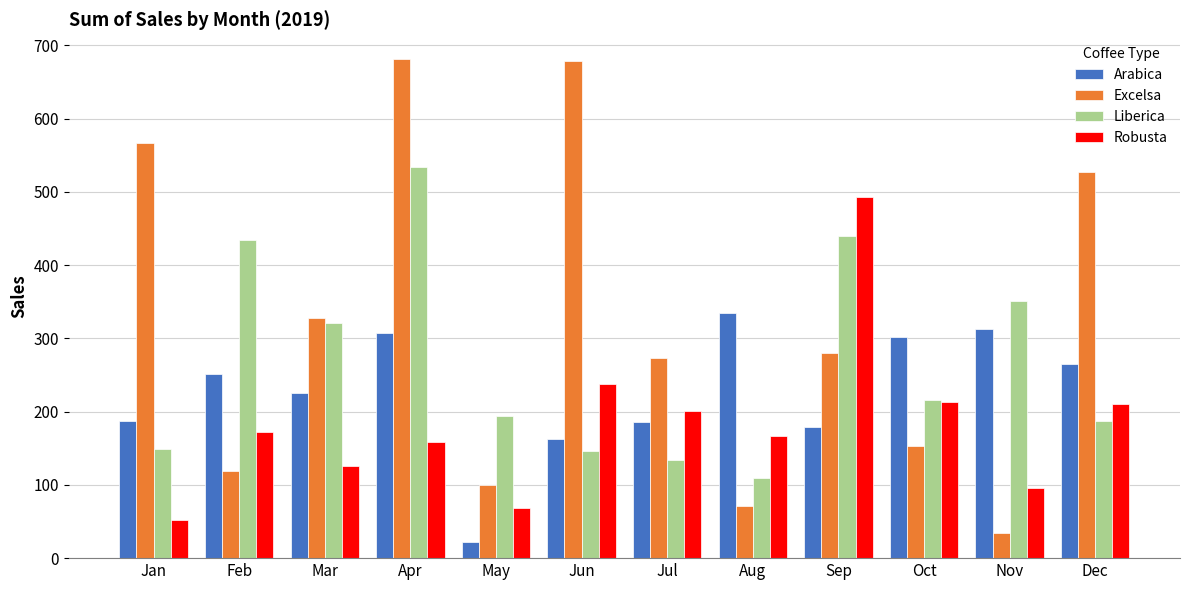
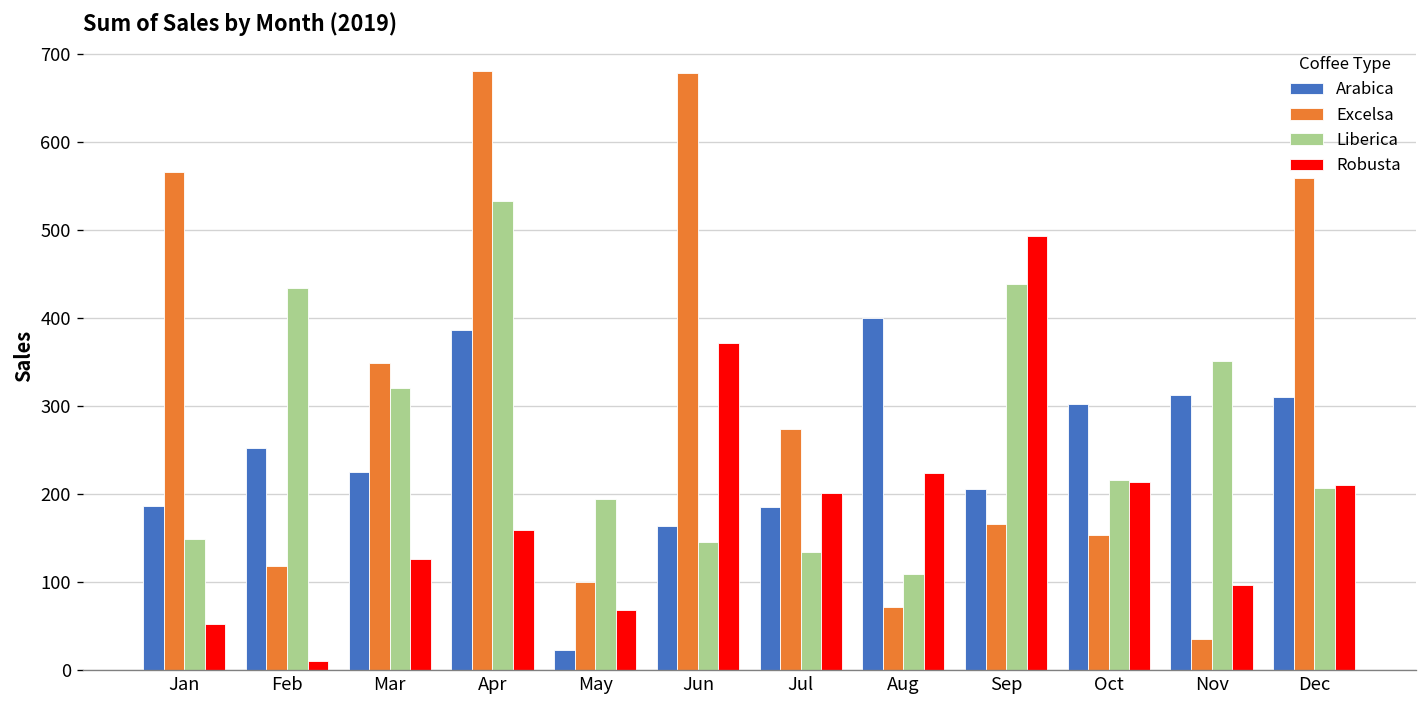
  {
    "Arabica": {
      "Jan": 190,
      "Feb": 250,
      "Mar": 220,
-     "Apr": 310,
+     "Apr": 390,
      "May": 20,
      "Jun": 160,
      "Jul": 190,
-     "Aug": 330,
-     "Sep": 180,
+     "Aug": 400,
+     "Sep": 210,
      "Oct": 300,
      "Nov": 310,
-     "Dec": 270
+     "Dec": 310
    },
    "Excelsa": {
      "Jan": 570,
      "Feb": 120,
-     "Mar": 330,
+     "Mar": 350,
      "Apr": 680,
      "May": 100,
      "Jun": 680,
      "Jul": 270,
      "Aug": 70,
-     "Sep": 280,
+     "Sep": 170,
      "Oct": 150,
      "Nov": 30,
-     "Dec": 530
+     "Dec": 560
    },
    "Liberica": {
      "Jan": 150,
      "Feb": 430,
      "Mar": 320,
      "Apr": 530,
      "May": 190,
      "Jun": 150,
      "Jul": 130,
      "Aug": 110,
      "Sep": 440,
      "Oct": 220,
      "Nov": 350,
-     "Dec": 190
+     "Dec": 210
    },
    "Robusta": {
      "Jan": 50,
-     "Feb": 170,
+     "Feb": 10,
      "Mar": 130,
      "Apr": 160,
      "May": 70,
-     "Jun": 240,
+     "Jun": 370,
      "Jul": 200,
-     "Aug": 170,
+     "Aug": 220,
      "Sep": 490,
      "Oct": 210,
      "Nov": 100,
      "Dec": 210
    }
  }
